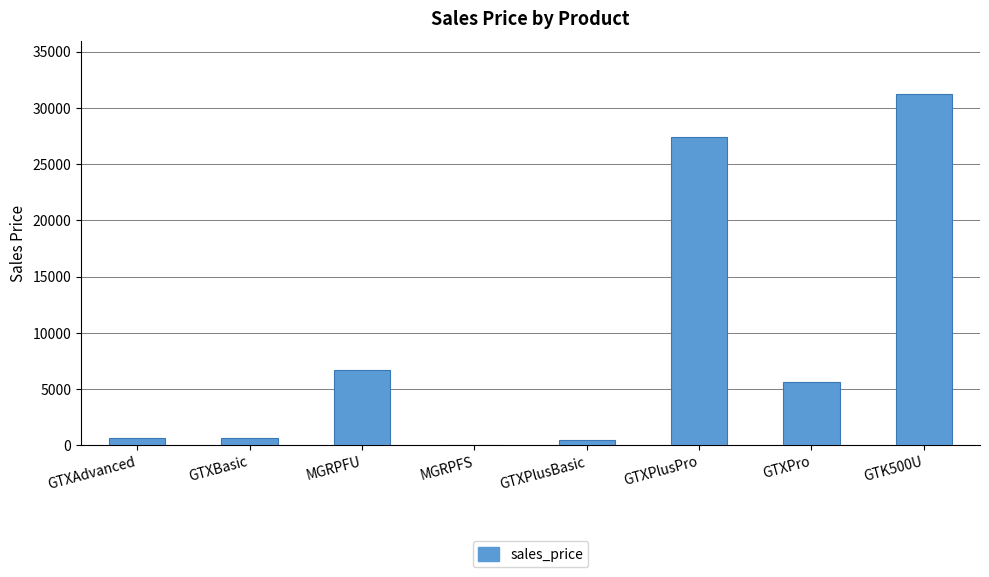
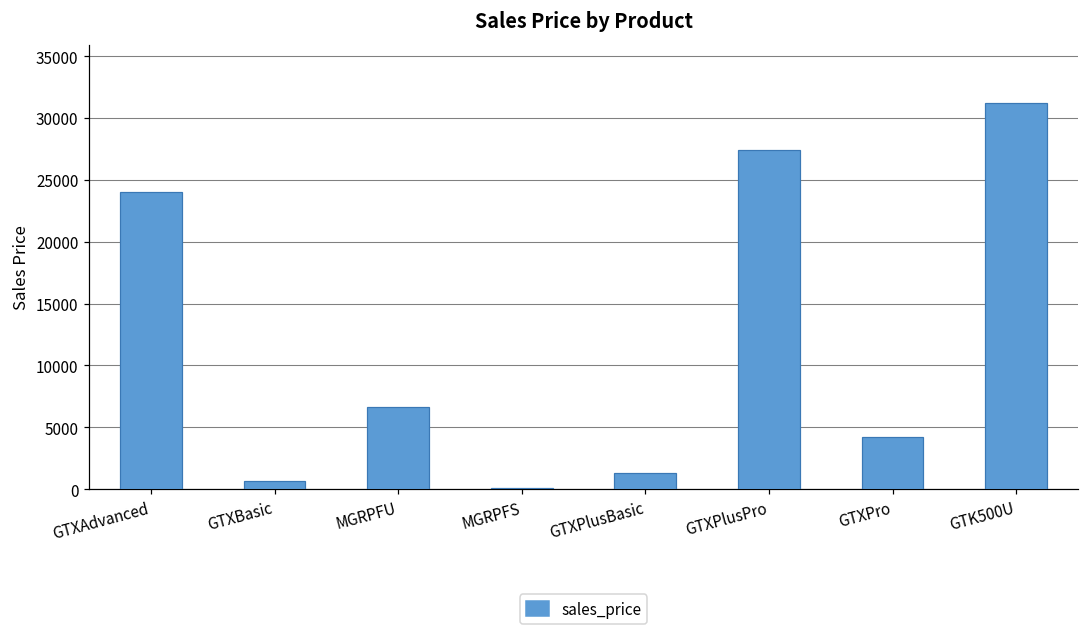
  {
-   "GTXAdvanced": 600,
+   "GTXAdvanced": 24000,
    "GTXBasic": 600,
    "MGRPFU": 6700,
-   "GTXPlusBasic": 500,
+   "GTXPlusBasic": 1300,
    "GTXPlusPro": 27400,
-   "GTXPro": 5600,
+   "GTXPro": 4200,
    "GTK500U": 31200
  }
